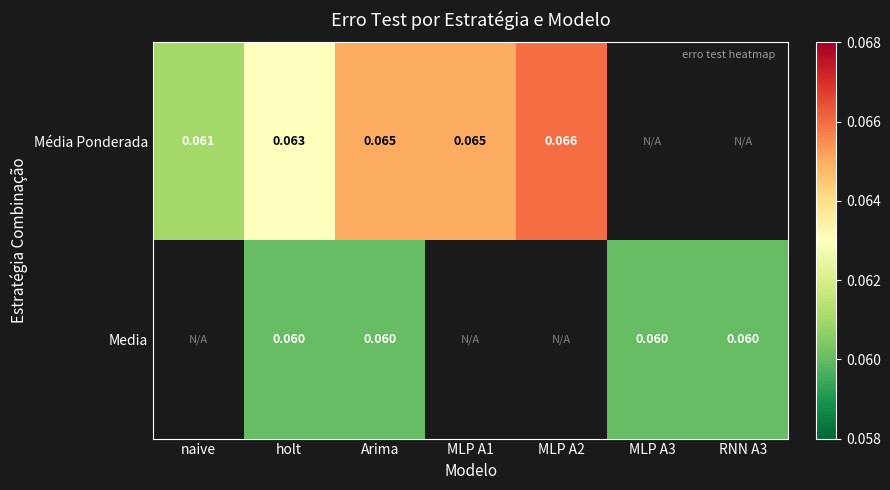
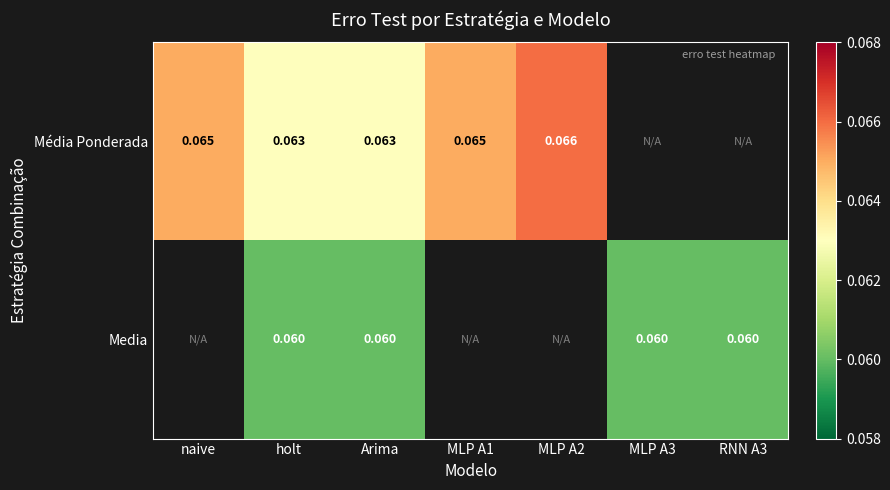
  {
    "Média Ponderada": {
-     "naive": 0.061,
+     "naive": 0.065,
      "holt": 0.063,
-     "Arima": 0.065,
+     "Arima": 0.063,
      "MLP A1": 0.065,
      "MLP A2": 0.066
    },
    "Media": {
      "holt": 0.060,
      "Arima": 0.060,
      "MLP A3": 0.060,
      "RNN A3": 0.060
    }
  }
